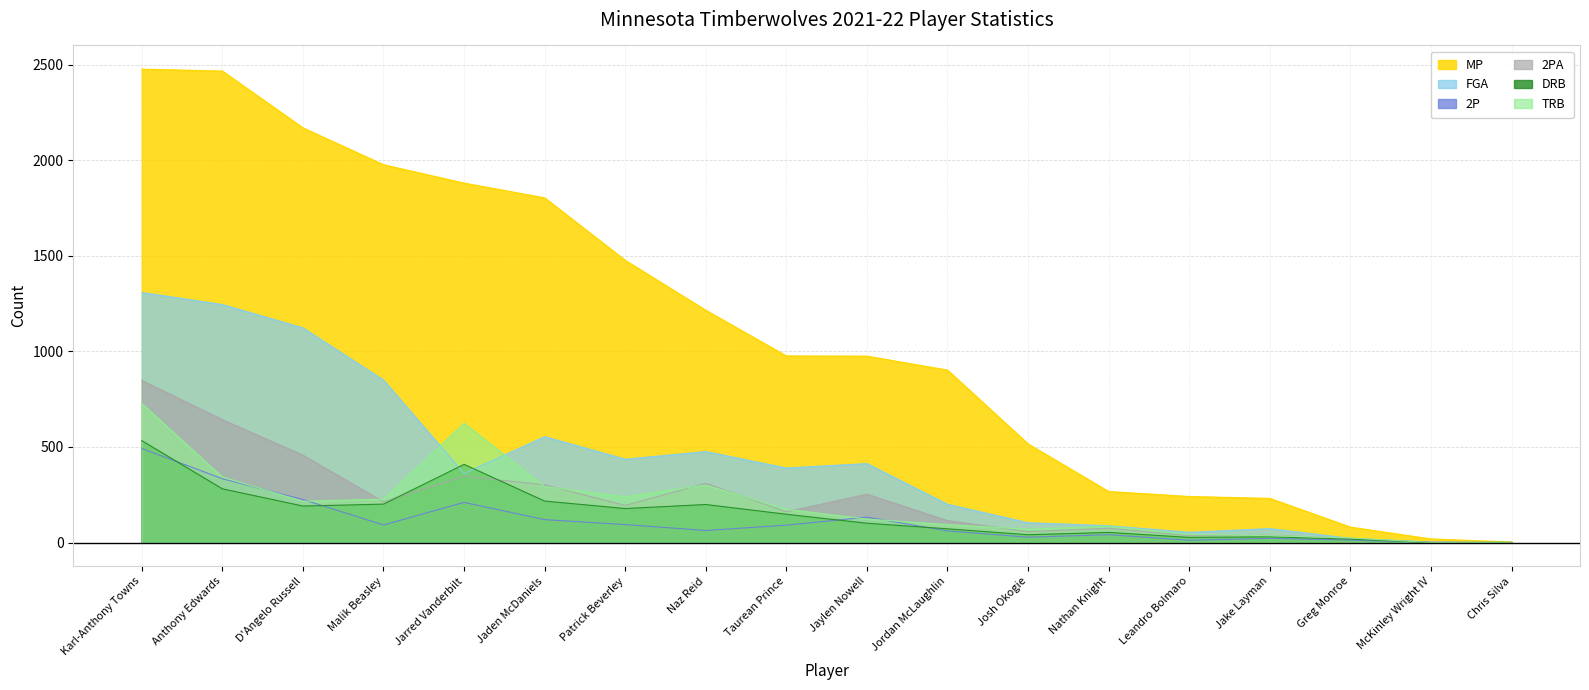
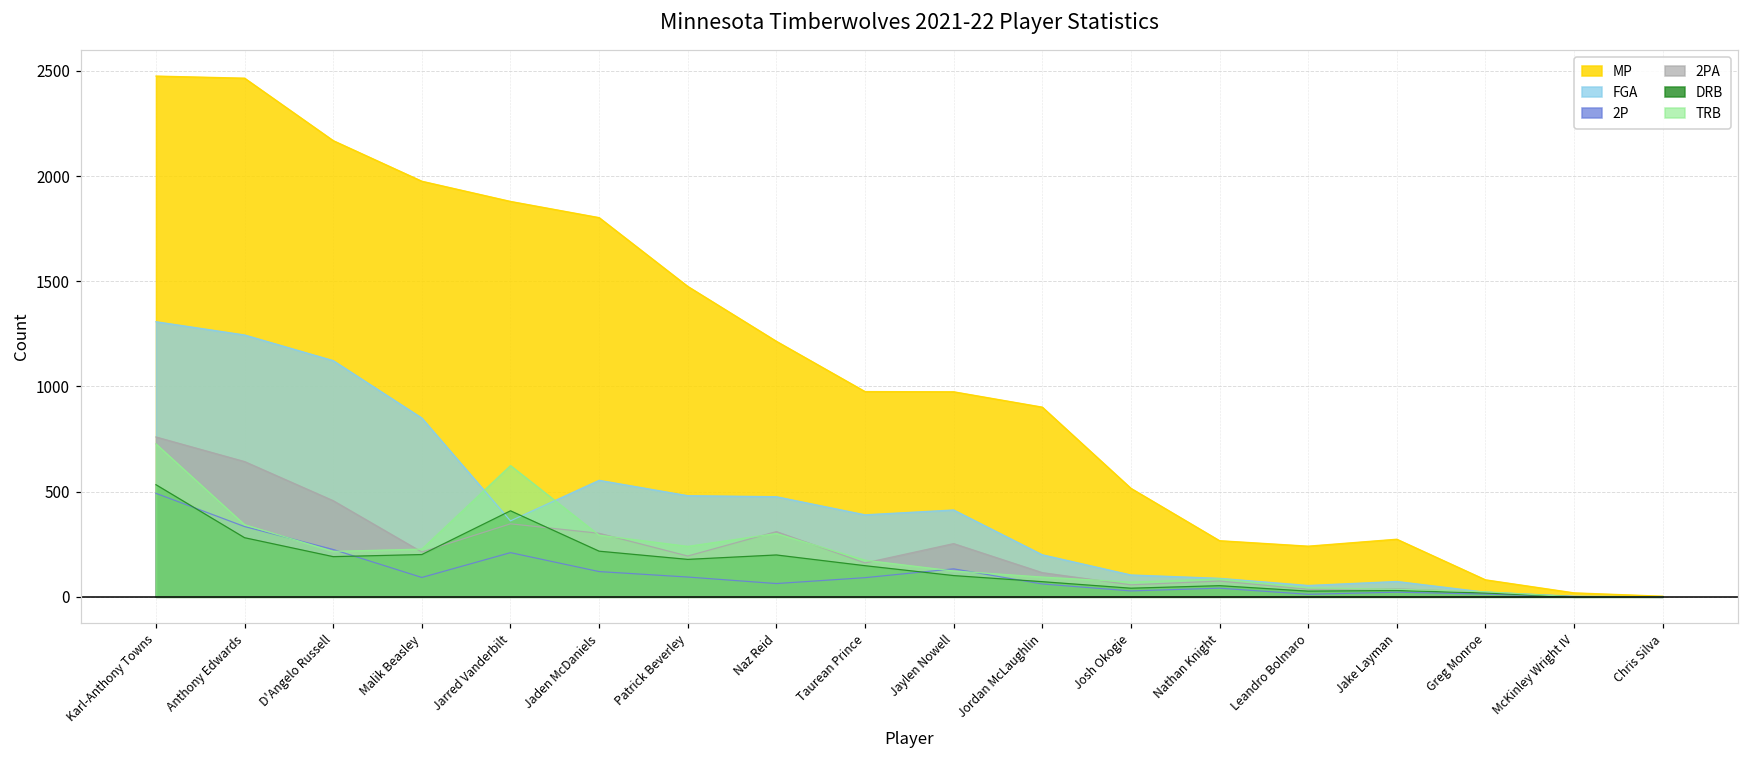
  {
    "MP": {
      "Karl-Anthony Towns": 2480,
      "Anthony Edwards": 2470,
      "D'Angelo Russell": 2170,
      "Malik Beasley": 1980,
      "Jarred Vanderbilt": 1880,
      "Jaden McDaniels": 1800,
      "Patrick Beverley": 1480,
      "Naz Reid": 1220,
      "Taurean Prince": 980,
      "Jaylen Nowell": 980,
      "Jordan McLaughlin": 900,
      "Josh Okogie": 520,
      "Nathan Knight": 270,
      "Leandro Bolmaro": 240,
-     "Jake Layman": 230,
+     "Jake Layman": 270,
      "Greg Monroe": 80,
      "McKinley Wright IV": 20
    },
    "FGA": {
      "Karl-Anthony Towns": 1310,
      "Anthony Edwards": 1250,
      "D'Angelo Russell": 1120,
      "Malik Beasley": 850,
      "Jarred Vanderbilt": 360,
      "Jaden McDaniels": 550,
-     "Patrick Beverley": 440,
+     "Patrick Beverley": 480,
      "Naz Reid": 480,
      "Taurean Prince": 390,
      "Jaylen Nowell": 410,
      "Jordan McLaughlin": 200,
      "Josh Okogie": 100,
      "Jake Layman": 70
    },
    "2P": {
      "Karl-Anthony Towns": 490,
      "Malik Beasley": 90,
      "Jarred Vanderbilt": 210,
      "Jaden McDaniels": 120,
      "Patrick Beverley": 90,
      "Naz Reid": 60,
      "Taurean Prince": 90,
      "Leandro Bolmaro": 10
    },
    "2PA": {
-     "Karl-Anthony Towns": 850,
+     "Karl-Anthony Towns": 760,
      "Anthony Edwards": 640,
      "D'Angelo Russell": 460,
      "Jarred Vanderbilt": 350,
      "Patrick Beverley": 190,
      "Jaylen Nowell": 250,
      "Jordan McLaughlin": 120
    },
    "DRB": {
      "Karl-Anthony Towns": 530,
      "Anthony Edwards": 280,
      "D'Angelo Russell": 190,
      "Jarred Vanderbilt": 410,
      "Jaden McDaniels": 220,
      "Patrick Beverley": 180,
      "Naz Reid": 200,
      "Jaylen Nowell": 100
    },
    "TRB": {
      "Karl-Anthony Towns": 730,
      "Malik Beasley": 230,
      "Jarred Vanderbilt": 620,
      "Patrick Beverley": 240,
      "Jordan McLaughlin": 90
    }
  }
